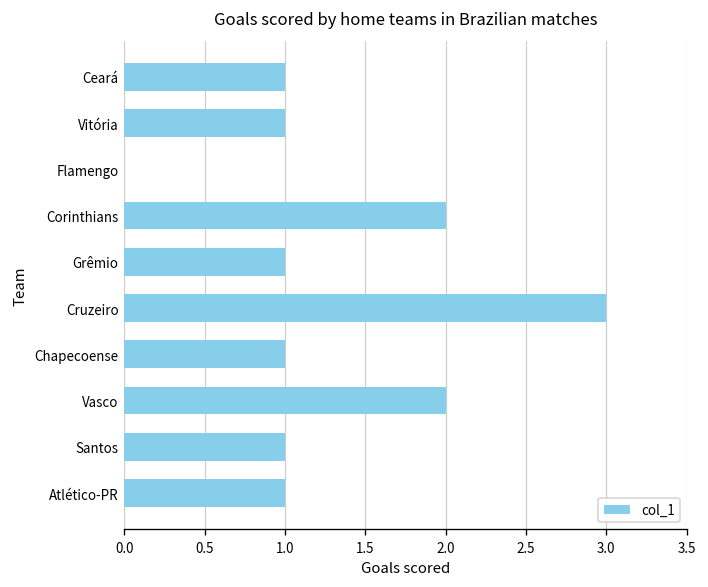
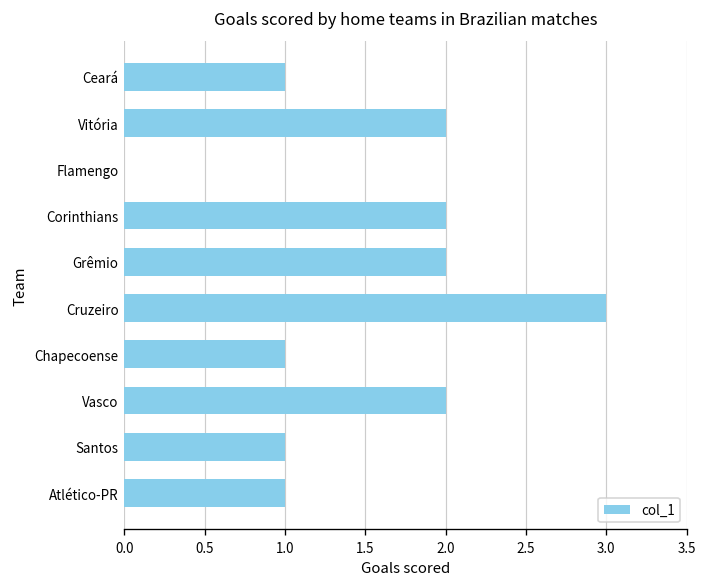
  {
    "Ceará": 1,
-   "Vitória": 1,
+   "Vitória": 2,
    "Flamengo": 0,
    "Corinthians": 2,
-   "Grêmio": 1,
+   "Grêmio": 2,
    "Cruzeiro": 3,
    "Chapecoense": 1,
    "Vasco": 2,
    "Santos": 1,
    "Atlético-PR": 1
  }
